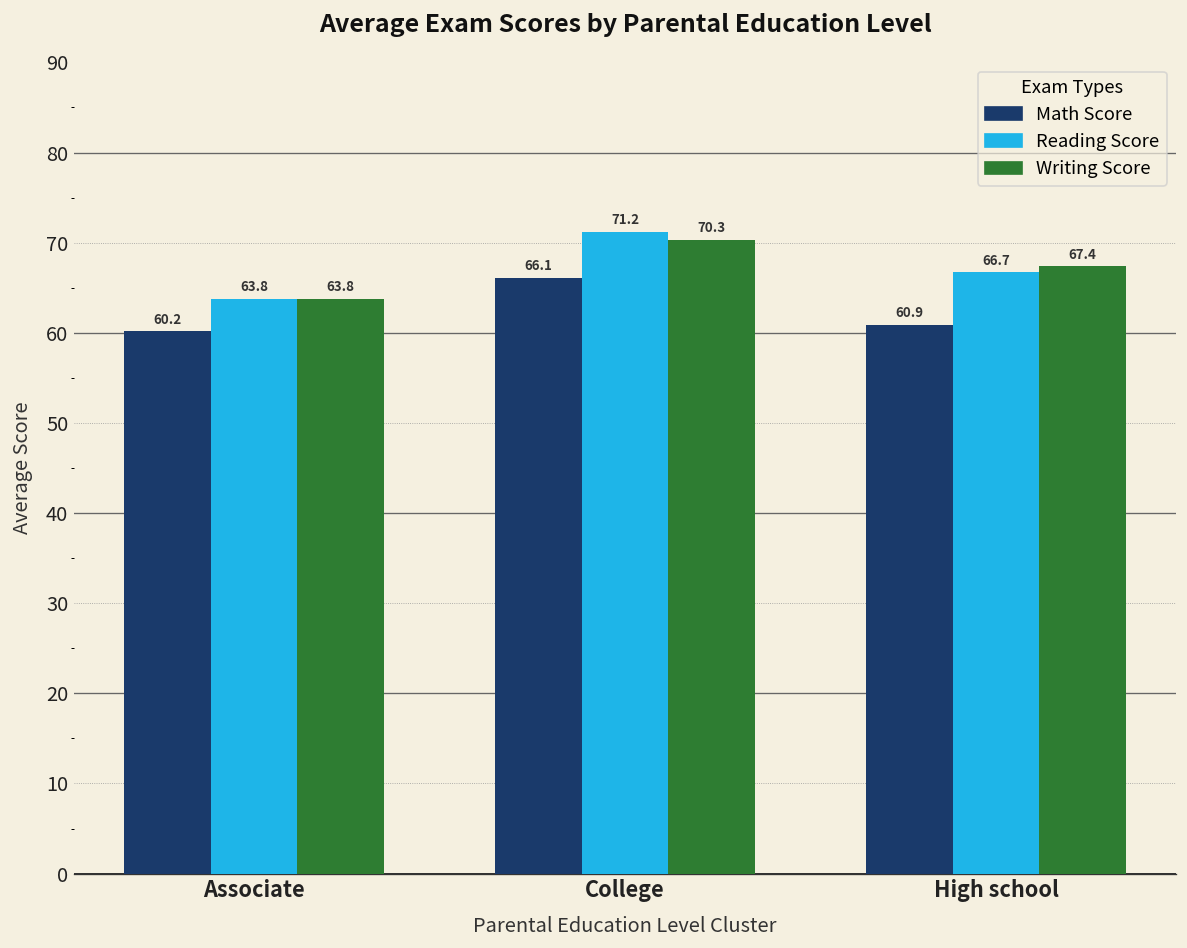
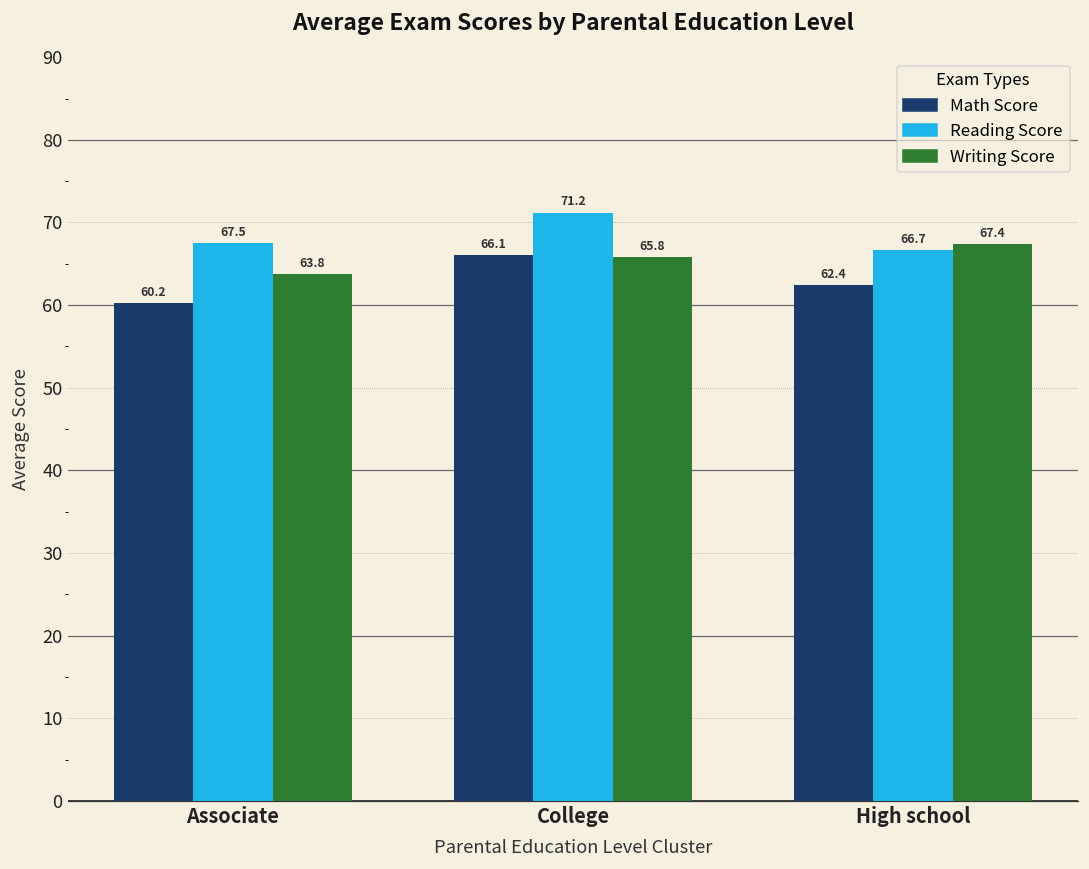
  {
    "Math Score": {
      "Associate": 60.2,
      "College": 66.1,
-     "High school": 60.9
+     "High school": 62.4
    },
    "Reading Score": {
-     "Associate": 63.8,
+     "Associate": 67.5,
      "College": 71.2,
      "High school": 66.7
    },
    "Writing Score": {
      "Associate": 63.8,
-     "College": 70.3,
+     "College": 65.8,
      "High school": 67.4
    }
  }
